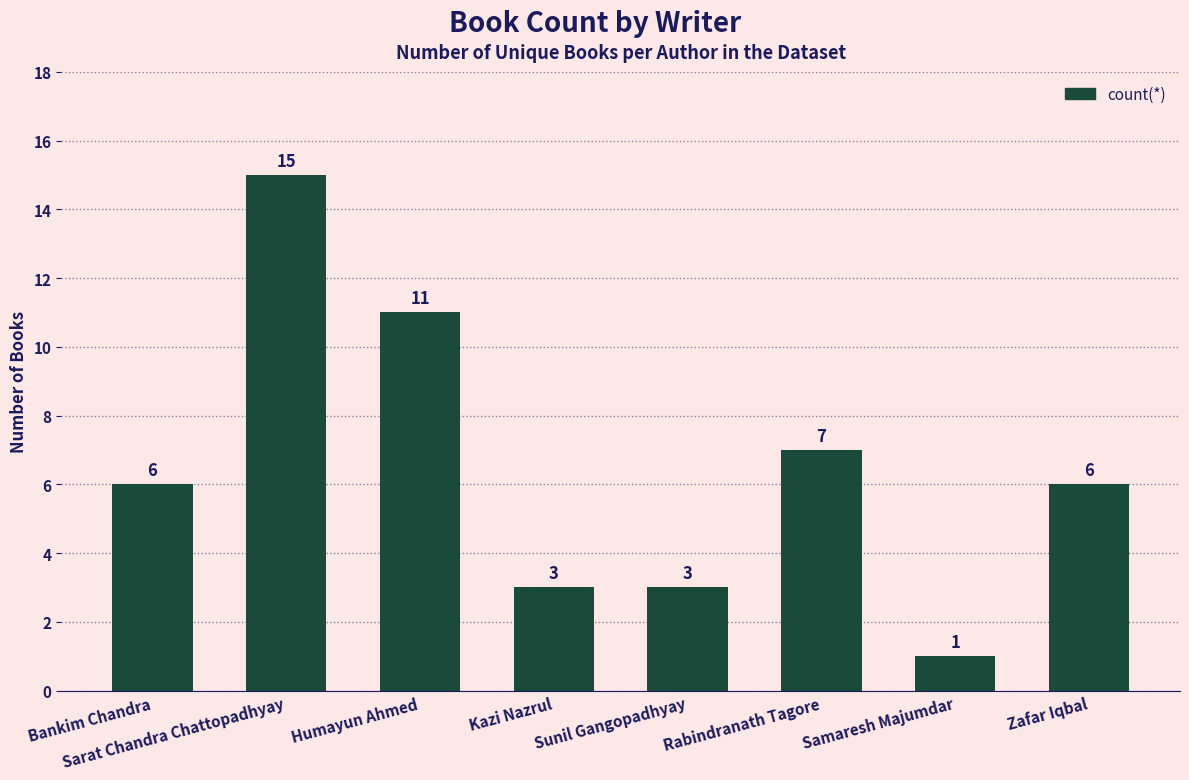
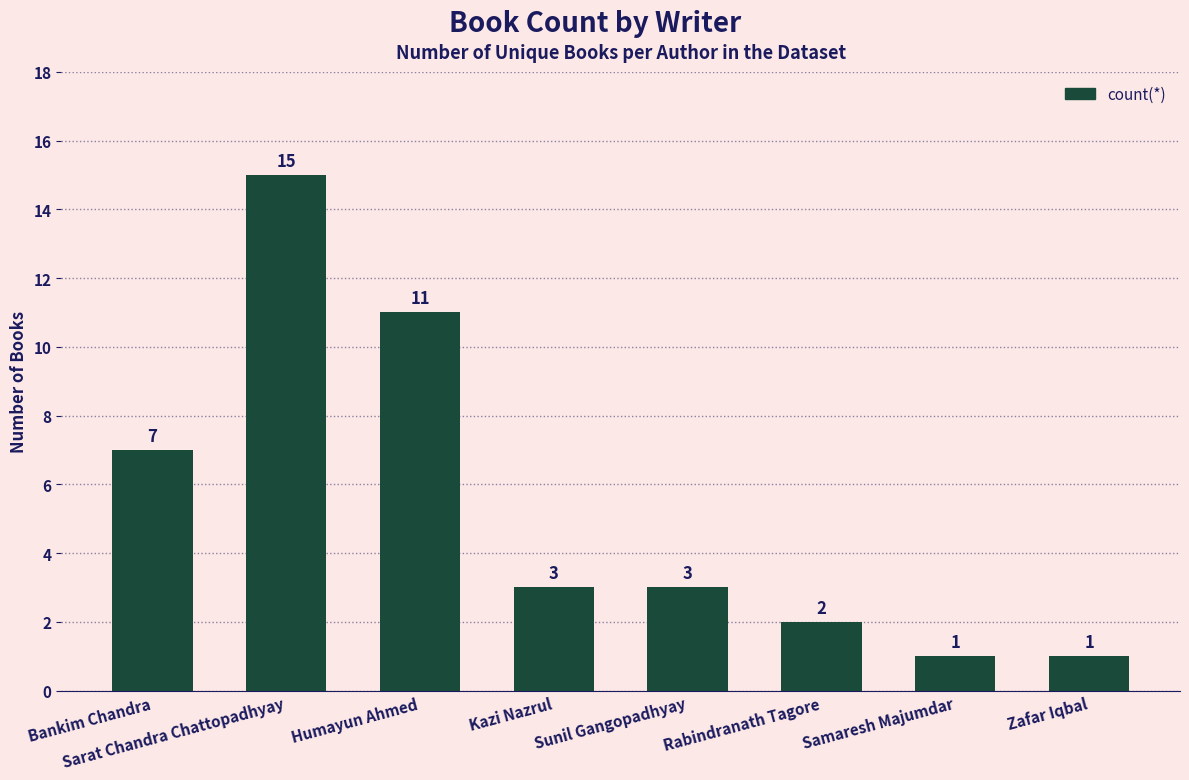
  {
-   "Bankim Chandra": 6,
+   "Bankim Chandra": 7,
    "Sarat Chandra Chattopadhyay": 15,
    "Humayun Ahmed": 11,
    "Kazi Nazrul": 3,
    "Sunil Gangopadhyay": 3,
-   "Rabindranath Tagore": 7,
+   "Rabindranath Tagore": 2,
    "Samaresh Majumdar": 1,
-   "Zafar Iqbal": 6
+   "Zafar Iqbal": 1
  }
